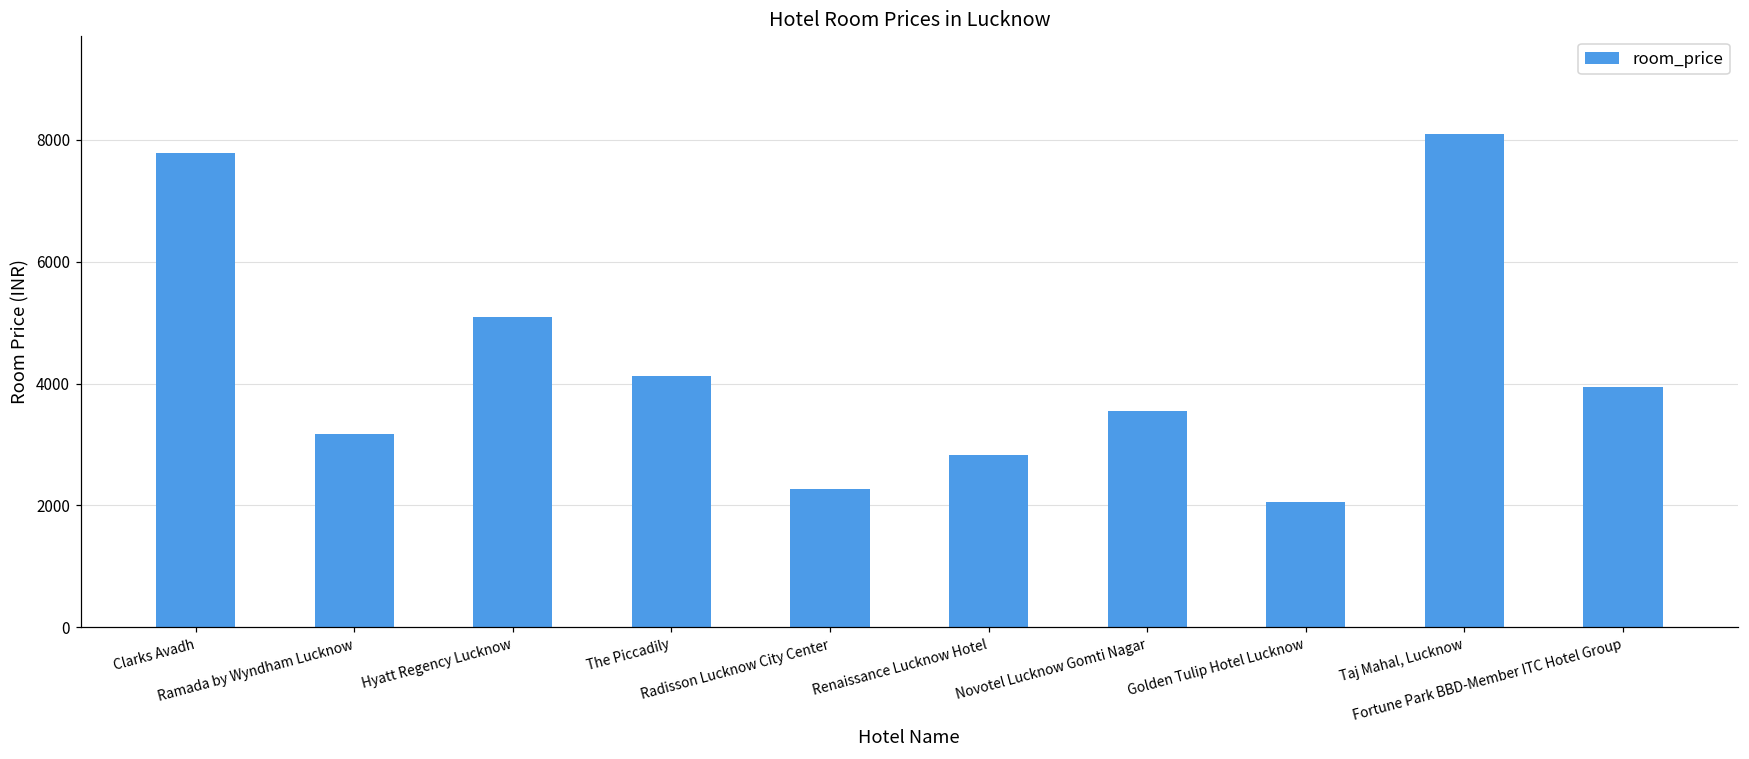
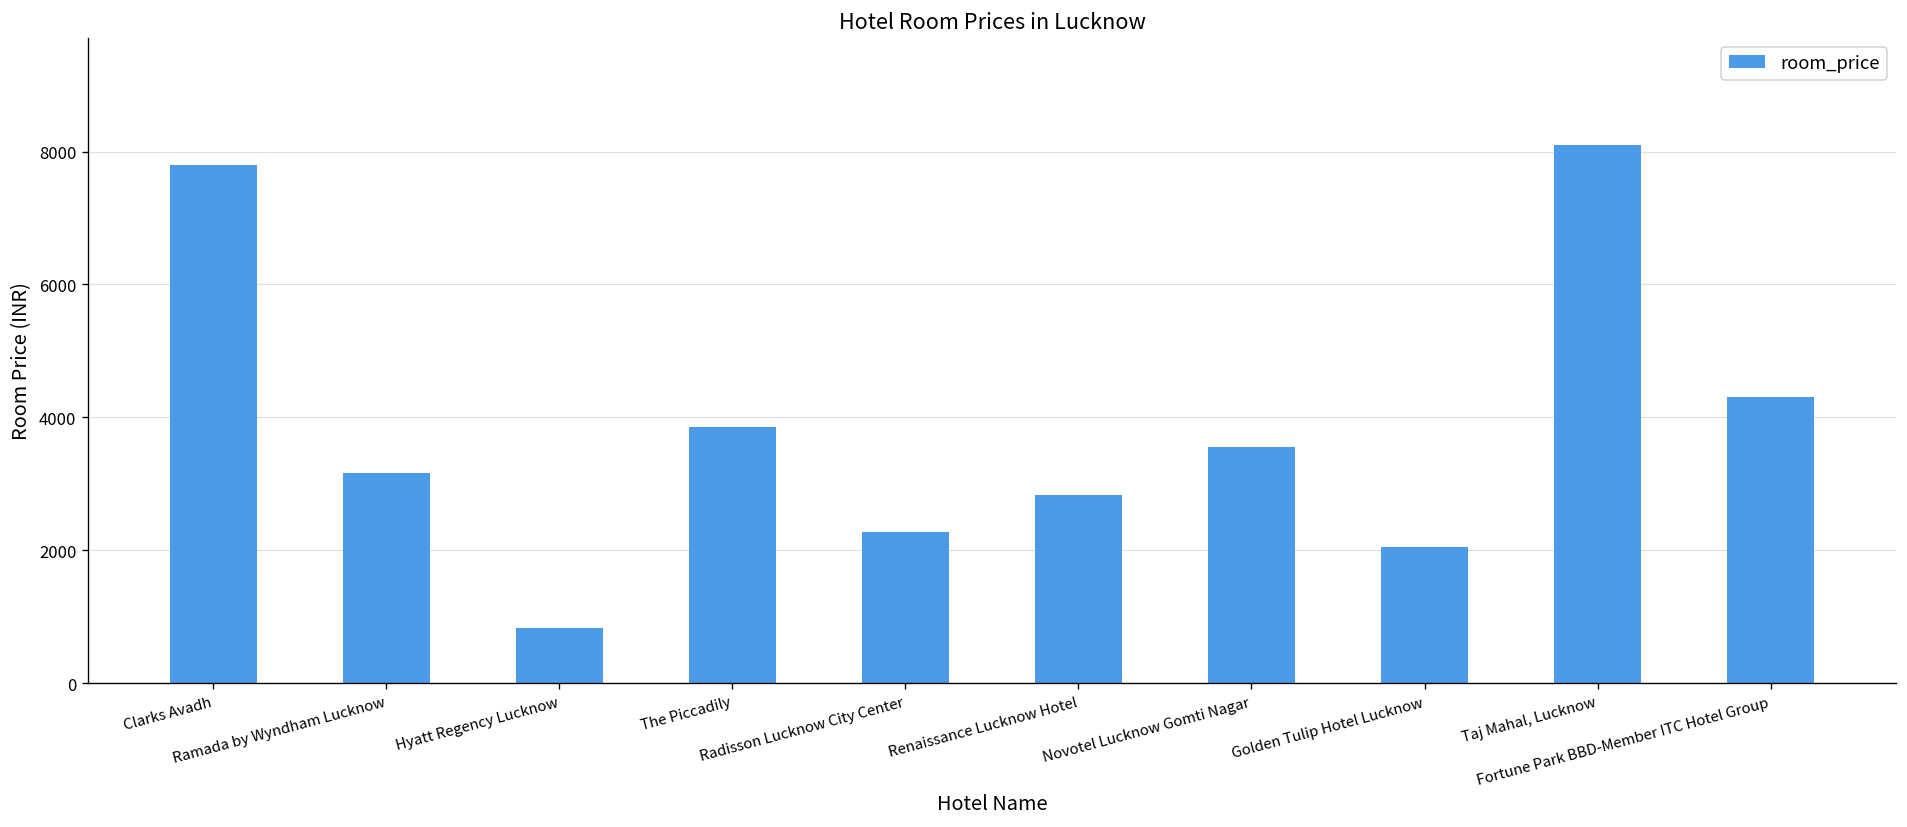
  {
    "Clarks Avadh": 7800,
    "Ramada by Wyndham Lucknow": 3200,
-   "Hyatt Regency Lucknow": 5100,
-   "The Piccadily": 4100,
+   "Hyatt Regency Lucknow": 800,
+   "The Piccadily": 3900,
    "Radisson Lucknow City Center": 2300,
    "Renaissance Lucknow Hotel": 2800,
    "Novotel Lucknow Gomti Nagar": 3500,
    "Golden Tulip Hotel Lucknow": 2100,
    "Taj Mahal, Lucknow": 8100,
-   "Fortune Park BBD-Member ITC Hotel Group": 3900
+   "Fortune Park BBD-Member ITC Hotel Group": 4300
  }
